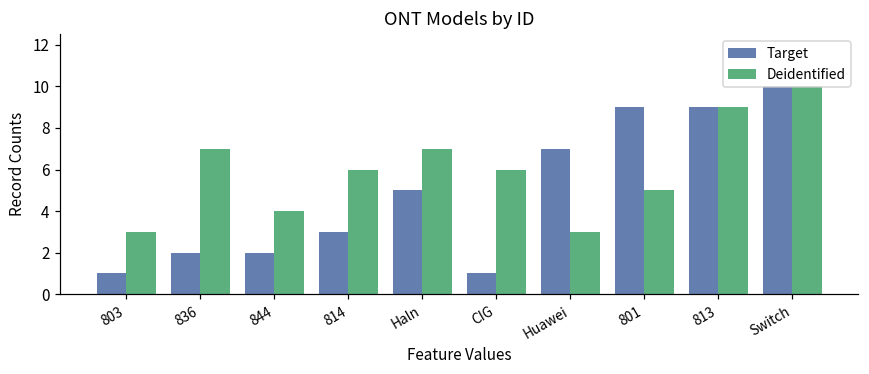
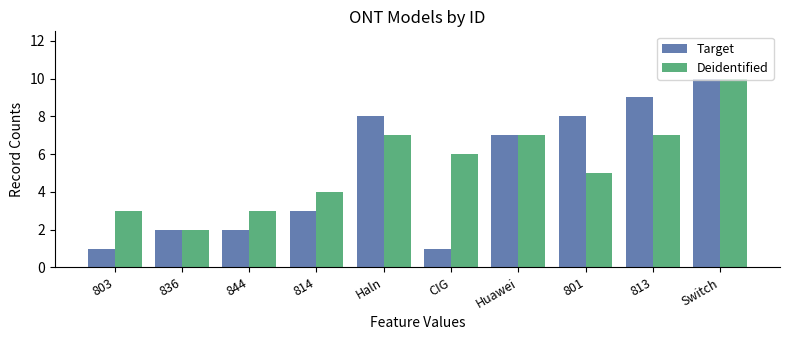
  {
    "Target": {
      "803": 1,
      "836": 2,
      "844": 2,
      "814": 3,
-     "Haln": 5,
+     "Haln": 8,
      "CIG": 1,
      "Huawei": 7,
-     "801": 9,
+     "801": 8,
      "813": 9
    },
    "Deidentified": {
      "803": 3,
-     "836": 7,
-     "844": 4,
-     "814": 6,
+     "836": 2,
+     "844": 3,
+     "814": 4,
      "Haln": 7,
      "CIG": 6,
-     "Huawei": 3,
+     "Huawei": 7,
      "801": 5,
-     "813": 9
+     "813": 7
    }
  }
